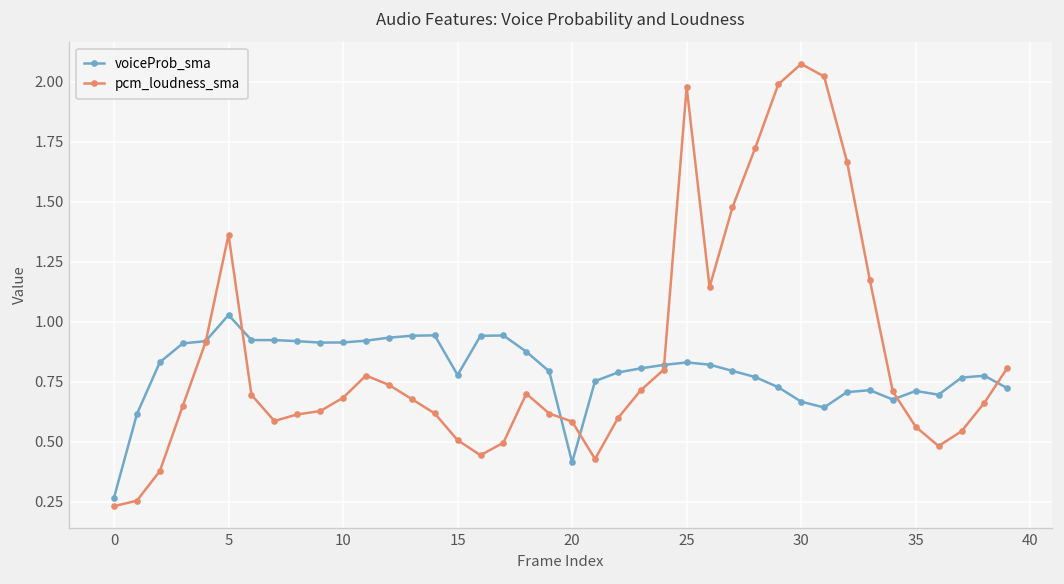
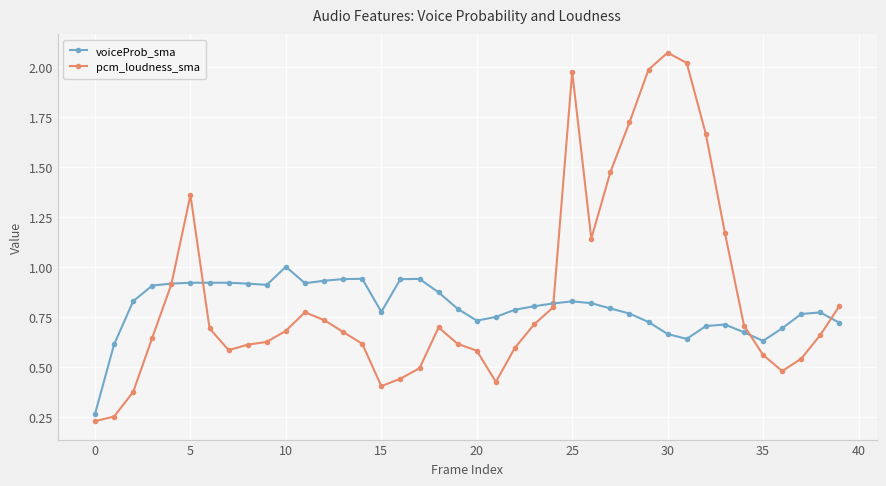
  {
    "voiceProb_sma": {
      "0": 0.27,
-     "5": 1.03,
-     "10": 0.91,
+     "5": 0.92,
+     "10": 1.00,
      "15": 0.78,
-     "20": 0.41,
+     "20": 0.73,
      "25": 0.83,
      "30": 0.67,
-     "35": 0.71
+     "35": 0.63
    },
    "pcm_loudness_sma": {
      "0": 0.23,
      "5": 1.36,
      "10": 0.68,
-     "15": 0.51,
+     "15": 0.41,
      "20": 0.58,
      "25": 1.98,
      "30": 2.07,
      "35": 0.56
    }
  }
